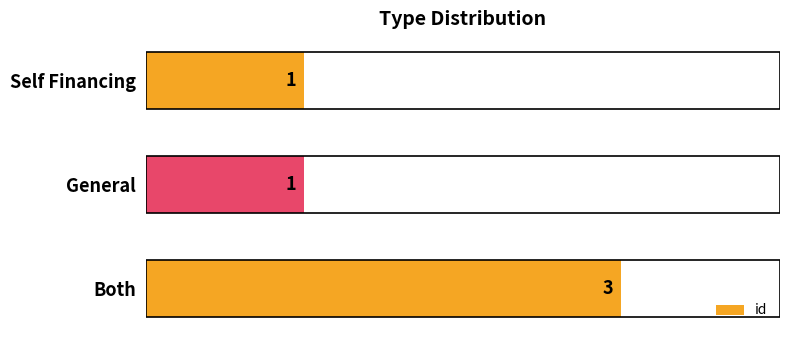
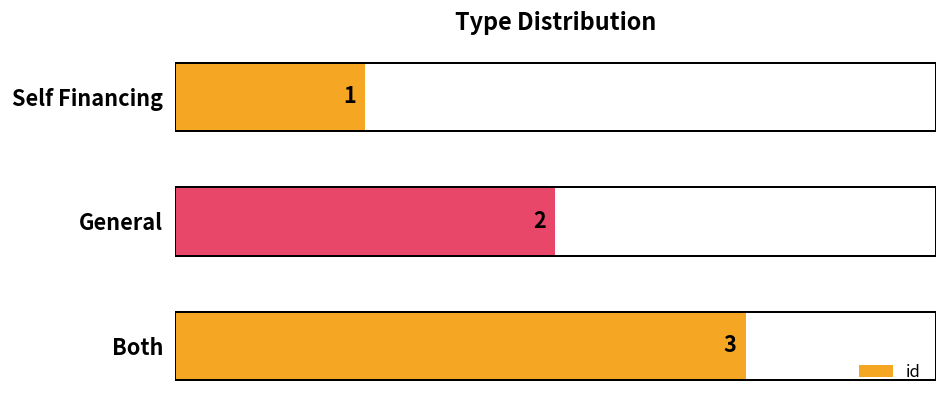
  {
    "Self Financing": 1,
-   "General": 1,
+   "General": 2,
    "Both": 3
  }
